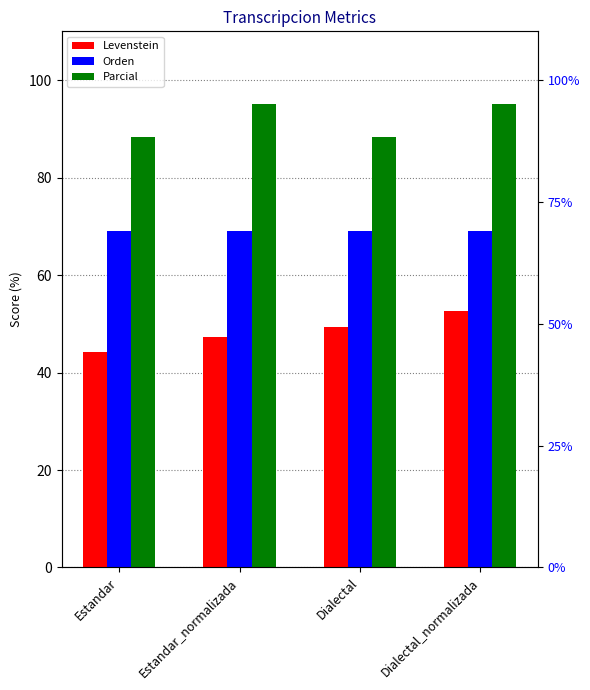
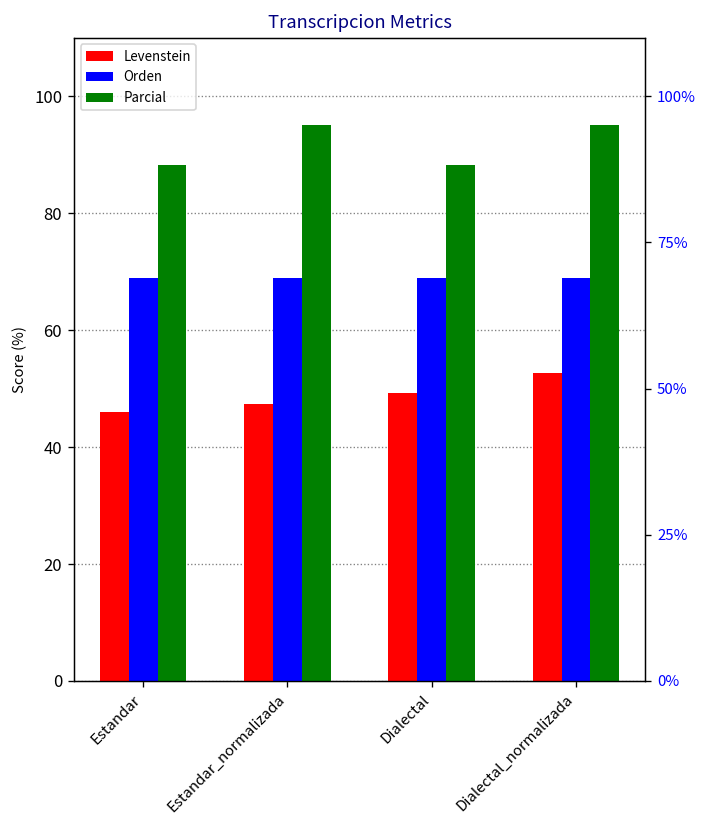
  {
    "Levenstein": {
-     "Estandar": 44,
+     "Estandar": 46,
      "Estandar_normalizada": 47,
      "Dialectal": 49,
      "Dialectal_normalizada": 53
    },
    "Orden": {
      "Estandar": 69,
      "Estandar_normalizada": 69,
      "Dialectal": 69,
      "Dialectal_normalizada": 69
    },
    "Parcial": {
      "Estandar": 88,
      "Estandar_normalizada": 95,
      "Dialectal": 88,
      "Dialectal_normalizada": 95
    }
  }
